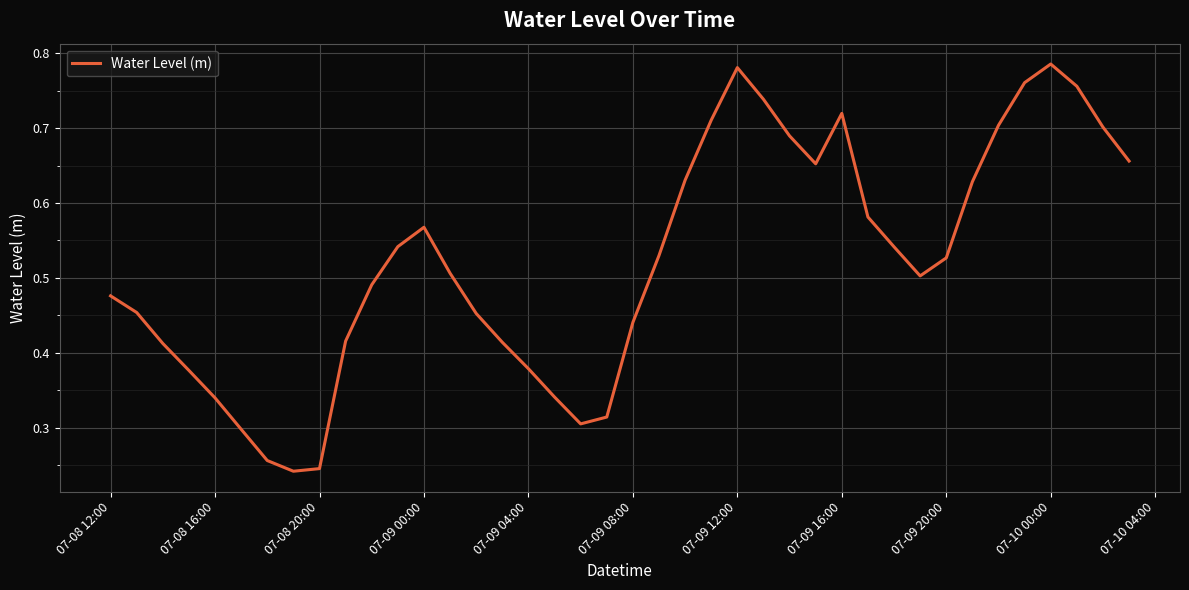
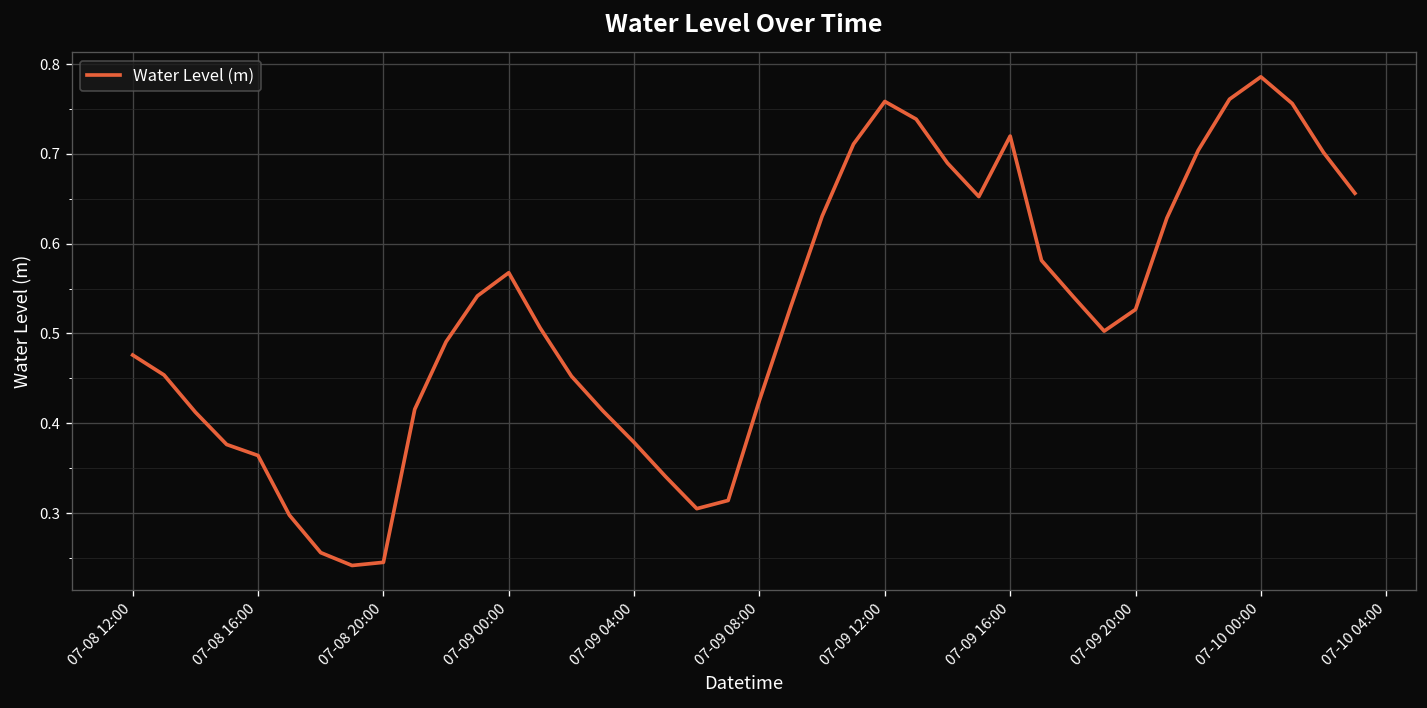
  {
    "07-08 12:00": 0.48,
-   "07-08 16:00": 0.34,
+   "07-08 16:00": 0.36,
    "07-08 20:00": 0.25,
    "07-09 00:00": 0.57,
    "07-09 04:00": 0.38,
-   "07-09 08:00": 0.44,
-   "07-09 12:00": 0.78,
+   "07-09 08:00": 0.43,
+   "07-09 12:00": 0.76,
    "07-09 16:00": 0.72,
    "07-09 20:00": 0.53,
    "07-10 00:00": 0.79
  }
